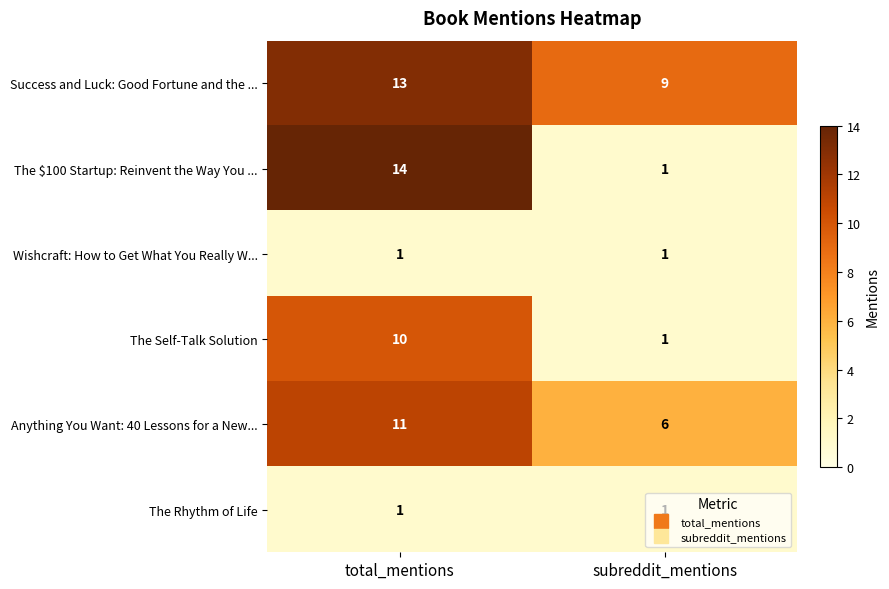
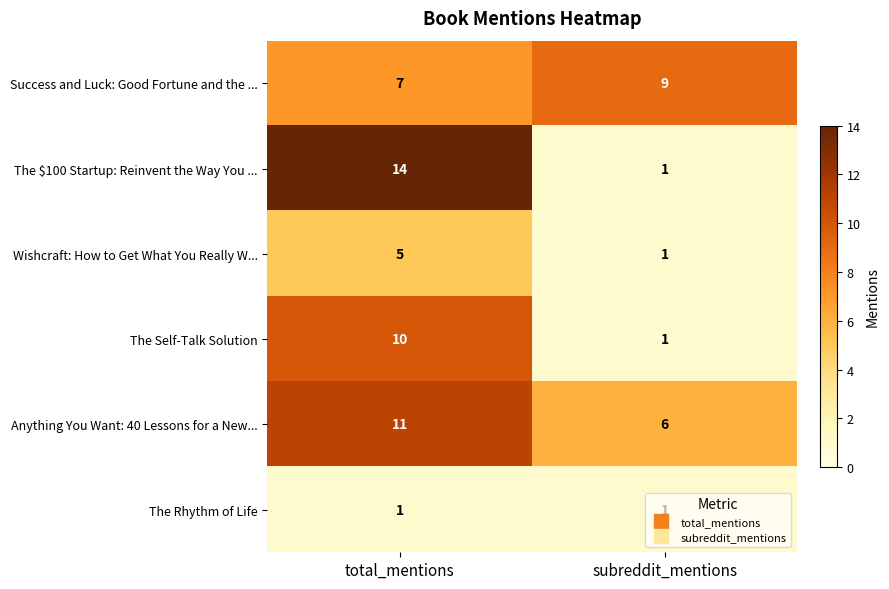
  {
    "Success and Luck: Good Fortune and the ...": {
-     "total_mentions": 13,
+     "total_mentions": 7,
      "subreddit_mentions": 9
    },
    "The $100 Startup: Reinvent the Way You ...": {
      "total_mentions": 14,
      "subreddit_mentions": 1
    },
    "Wishcraft: How to Get What You Really W...": {
-     "total_mentions": 1,
+     "total_mentions": 5,
      "subreddit_mentions": 1
    },
    "The Self-Talk Solution": {
      "total_mentions": 10,
      "subreddit_mentions": 1
    },
    "Anything You Want: 40 Lessons for a New...": {
      "total_mentions": 11,
      "subreddit_mentions": 6
    },
    "The Rhythm of Life": {
      "total_mentions": 1
    }
  }
